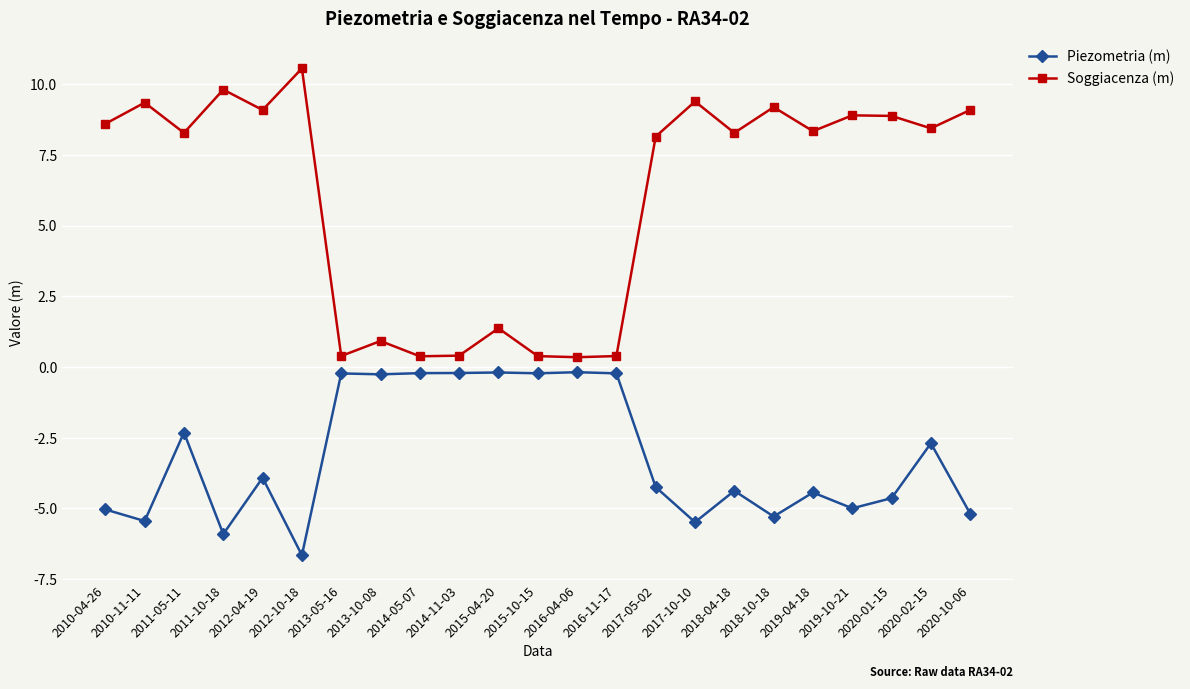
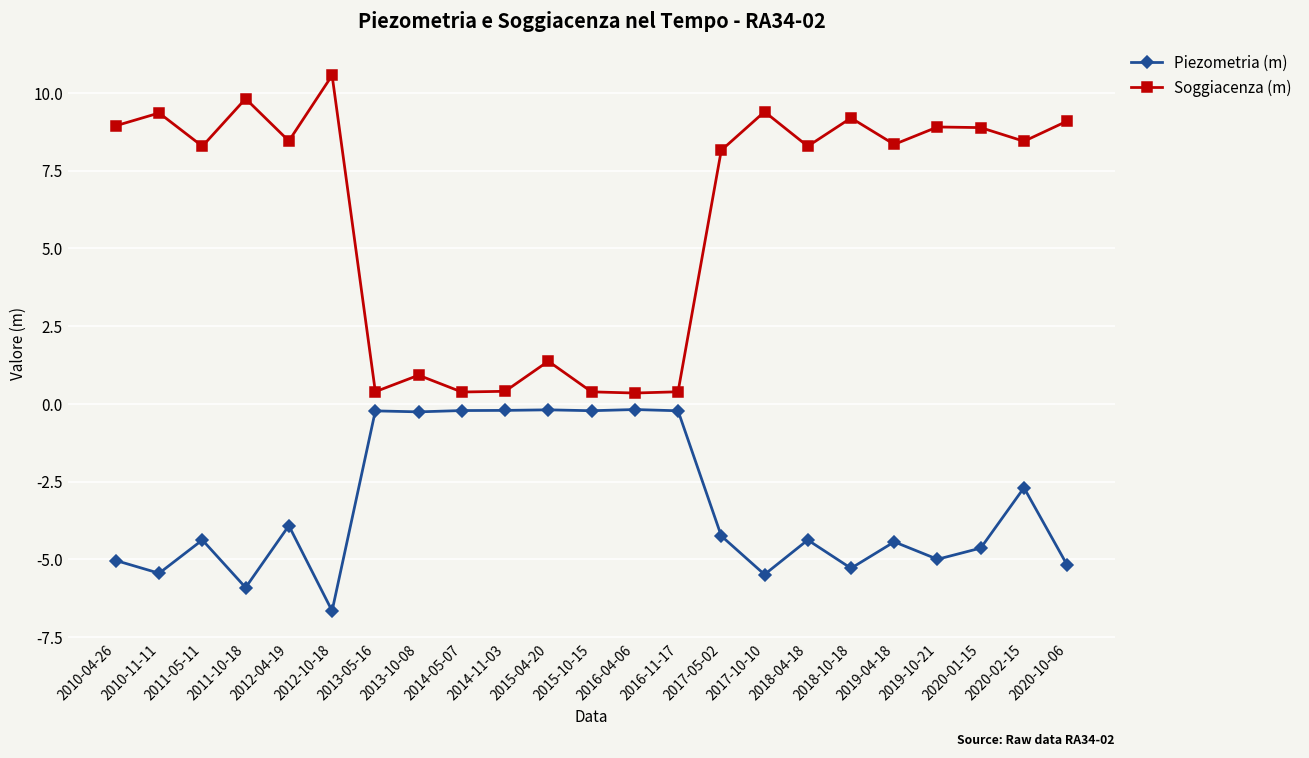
  {
    "Piezometria (m)": {
      "2010-04-26": -5.0,
      "2010-11-11": -5.5,
-     "2011-05-11": -2.3,
+     "2011-05-11": -4.4,
      "2011-10-18": -5.9,
      "2012-04-19": -3.9,
      "2012-10-18": -6.7,
      "2013-05-16": -0.2,
      "2013-10-08": -0.3,
      "2014-05-07": -0.2,
      "2014-11-03": -0.2,
      "2015-04-20": -0.2,
      "2015-10-15": -0.2,
      "2016-04-06": -0.2,
      "2016-11-17": -0.2,
      "2017-05-02": -4.3,
      "2017-10-10": -5.5,
      "2018-04-18": -4.4,
      "2018-10-18": -5.3,
      "2019-04-18": -4.4,
      "2019-10-21": -5.0,
      "2020-01-15": -4.6,
      "2020-02-15": -2.7,
      "2020-10-06": -5.2
    },
    "Soggiacenza (m)": {
-     "2010-04-26": 8.6,
+     "2010-04-26": 8.9,
      "2010-11-11": 9.4,
      "2011-05-11": 8.3,
      "2011-10-18": 9.8,
-     "2012-04-19": 9.1,
+     "2012-04-19": 8.5,
      "2012-10-18": 10.6,
      "2013-05-16": 0.4,
      "2013-10-08": 0.9,
      "2014-05-07": 0.4,
      "2014-11-03": 0.4,
      "2015-04-20": 1.4,
      "2015-10-15": 0.4,
      "2016-04-06": 0.3,
      "2016-11-17": 0.4,
      "2017-05-02": 8.2,
      "2017-10-10": 9.4,
      "2018-04-18": 8.3,
      "2018-10-18": 9.2,
      "2019-04-18": 8.3,
      "2019-10-21": 8.9,
      "2020-01-15": 8.9,
      "2020-02-15": 8.4,
      "2020-10-06": 9.1
    }
  }
